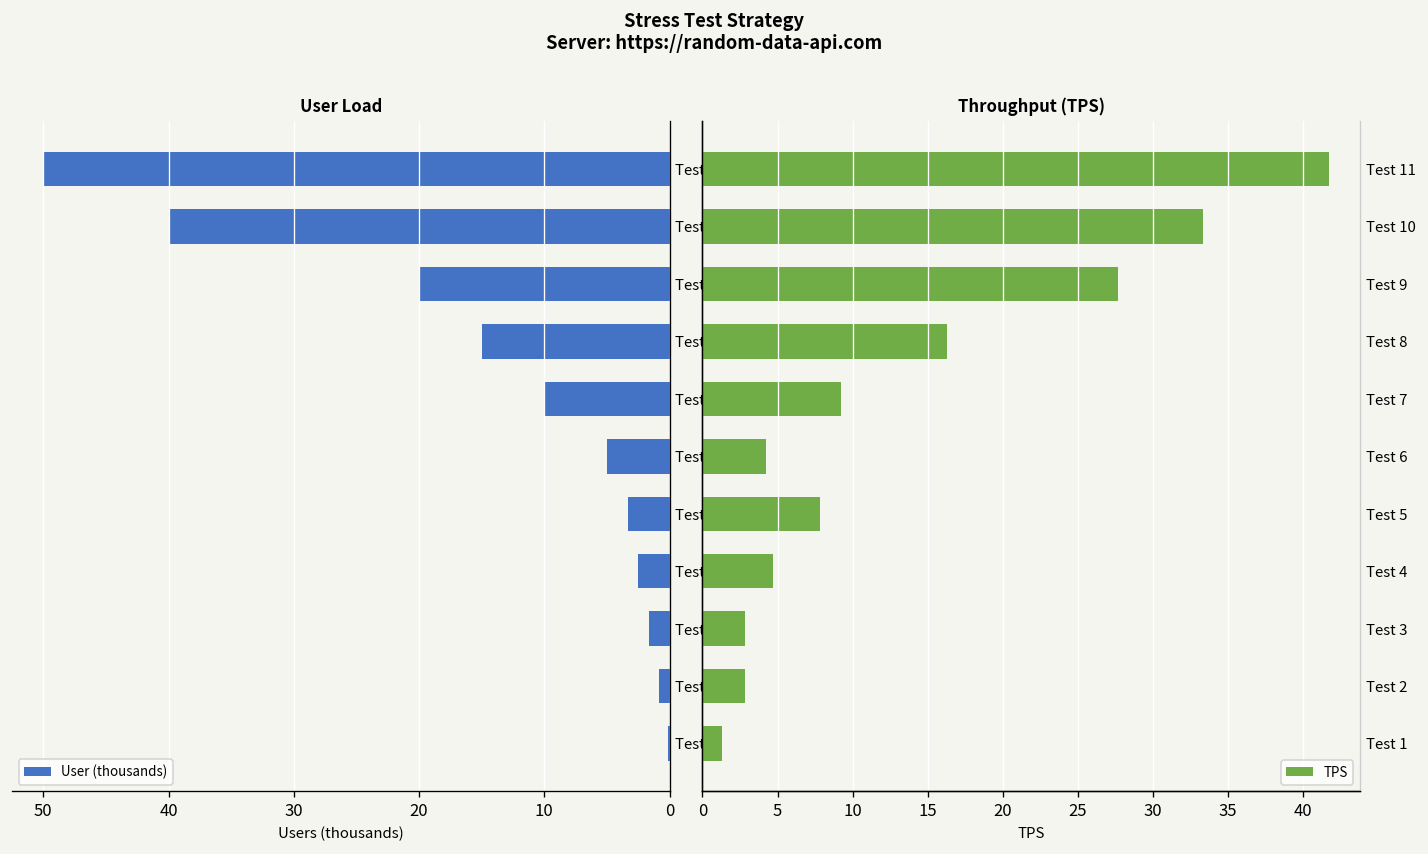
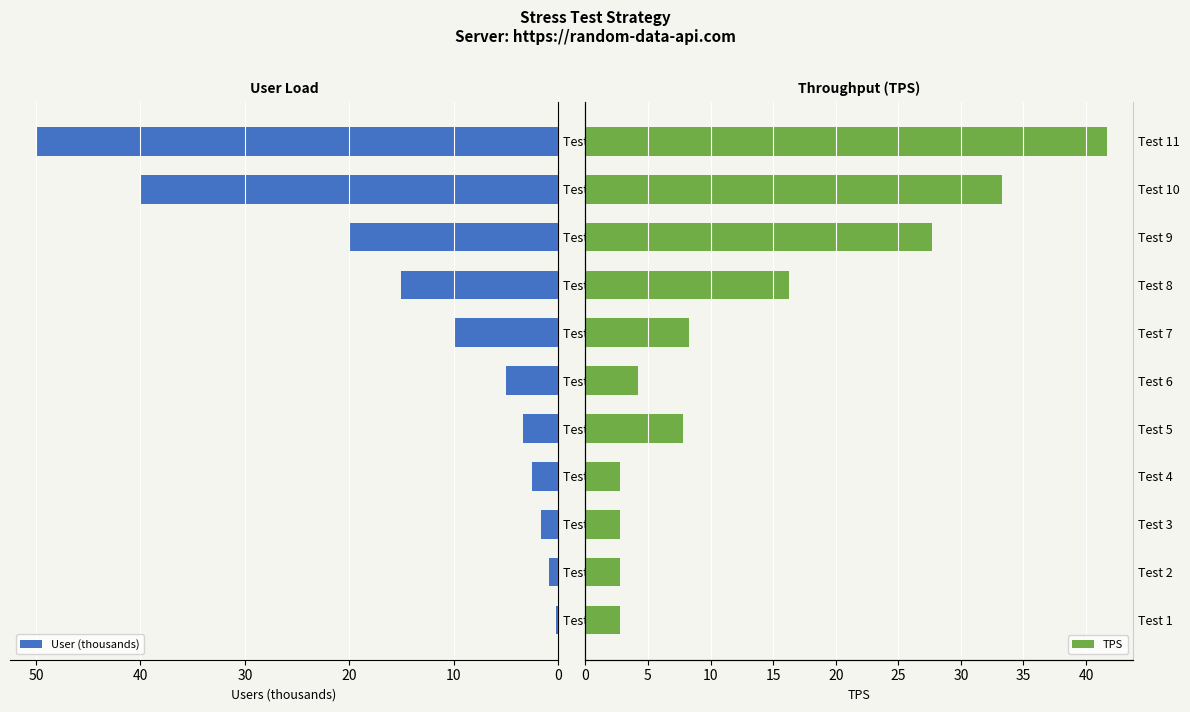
  {
    "Throughput (TPS)": {
      "Test 11": 41.7,
      "Test 10": 33.3,
      "Test 9": 27.7,
      "Test 8": 16.3,
-     "Test 7": 9.2,
+     "Test 7": 8.3,
      "Test 6": 4.2,
      "Test 5": 7.8,
-     "Test 4": 4.7,
+     "Test 4": 2.8,
      "Test 3": 2.8,
      "Test 2": 2.8,
-     "Test 1": 1.3
+     "Test 1": 2.8
    }
  }
